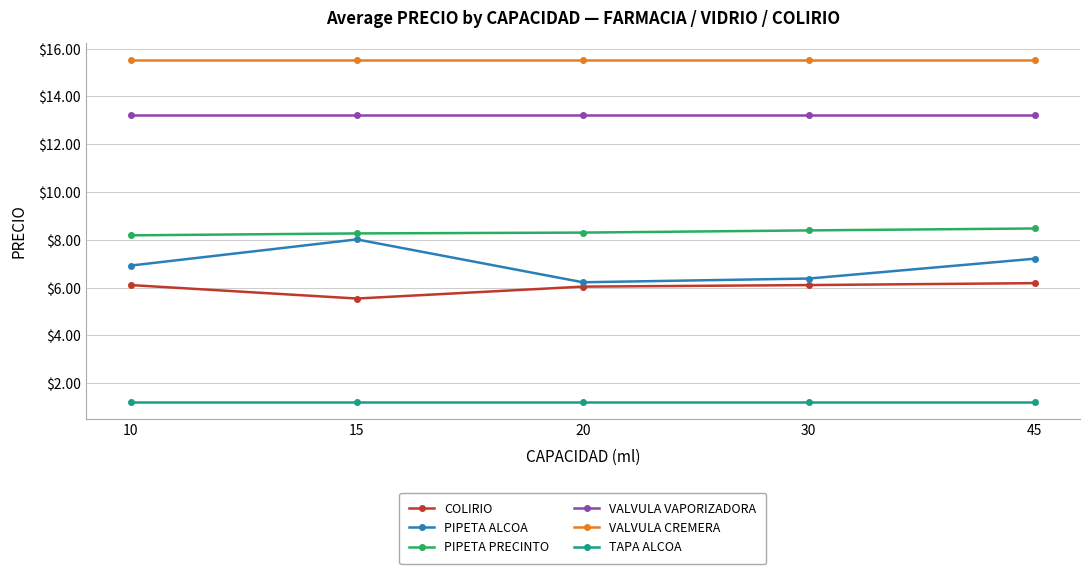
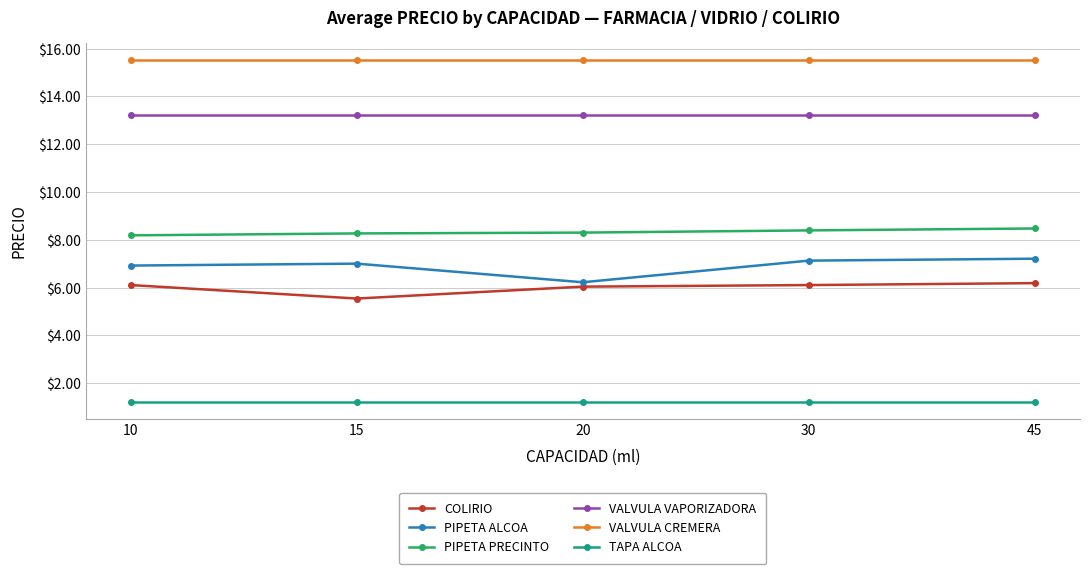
  {
    "COLIRIO": {
      "10": "$6.1",
      "15": "$5.5",
      "20": "$6.0",
      "30": "$6.1",
      "45": "$6.2"
    },
    "PIPETA ALCOA": {
      "10": "$6.9",
-     "15": "$8.0",
+     "15": "$7.0",
      "20": "$6.2",
-     "30": "$6.4",
+     "30": "$7.1",
      "45": "$7.2"
    },
    "VALVULA VAPORIZADORA": {
      "10": "$13.2",
      "15": "$13.2",
      "20": "$13.2",
      "30": "$13.2",
      "45": "$13.2"
    },
    "VALVULA CREMERA": {
      "10": "$15.5",
      "15": "$15.5",
      "20": "$15.5",
      "30": "$15.5",
      "45": "$15.5"
    }
  }
